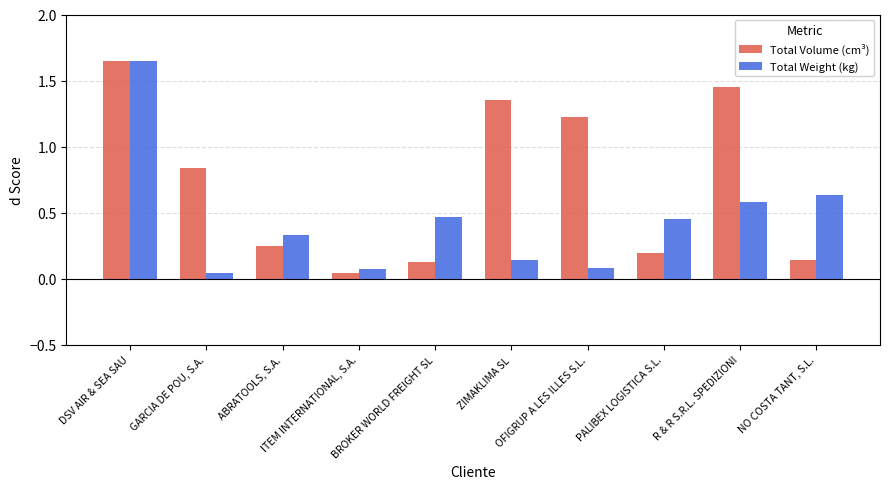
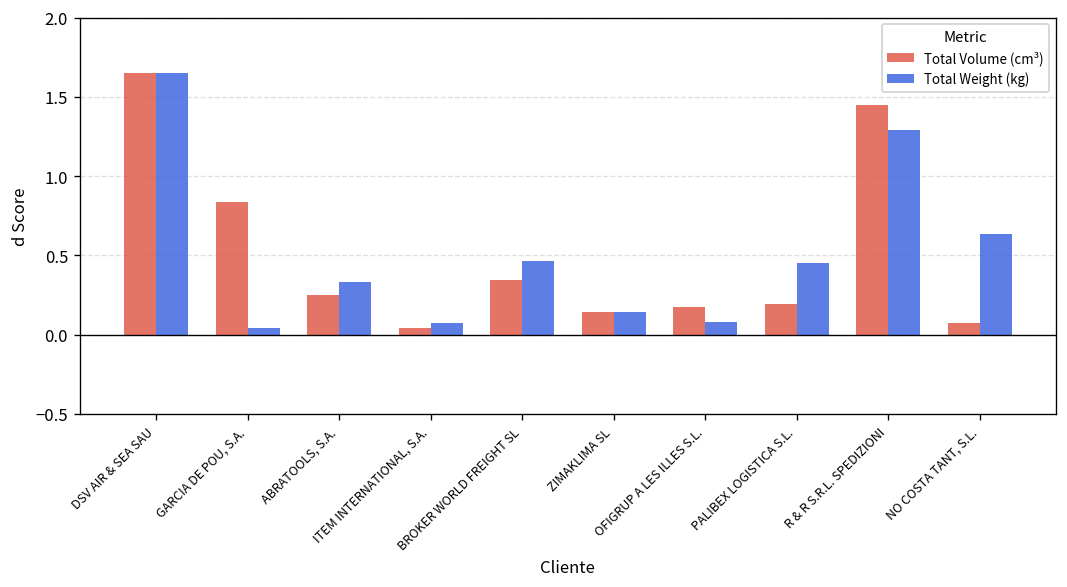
  {
    "Total Volume (cm³)": {
      "DSV AIR & SEA SAU": 1.65,
      "GARCIA DE POU, S.A.": 0.83,
      "ABRATOOLS, S.A.": 0.25,
      "ITEM INTERNATIONAL, S.A.": 0.04,
-     "BROKER WORLD FREIGHT SL": 0.12,
-     "ZIMAKLIMA SL": 1.35,
-     "OFIGRUP A LES ILLES S.L.": 1.23,
+     "BROKER WORLD FREIGHT SL": 0.34,
+     "ZIMAKLIMA SL": 0.14,
+     "OFIGRUP A LES ILLES S.L.": 0.17,
      "PALIBEX LOGISTICA S.L.": 0.19,
      "R & R S.R.L. SPEDIZIONI": 1.45,
-     "NO COSTA TANT, S.L.": 0.14
+     "NO COSTA TANT, S.L.": 0.08
    },
    "Total Weight (kg)": {
      "DSV AIR & SEA SAU": 1.65,
      "GARCIA DE POU, S.A.": 0.05,
      "ABRATOOLS, S.A.": 0.33,
      "ITEM INTERNATIONAL, S.A.": 0.07,
      "BROKER WORLD FREIGHT SL": 0.47,
      "ZIMAKLIMA SL": 0.14,
      "OFIGRUP A LES ILLES S.L.": 0.08,
      "PALIBEX LOGISTICA S.L.": 0.45,
-     "R & R S.R.L. SPEDIZIONI": 0.58,
+     "R & R S.R.L. SPEDIZIONI": 1.29,
      "NO COSTA TANT, S.L.": 0.63
    }
  }
